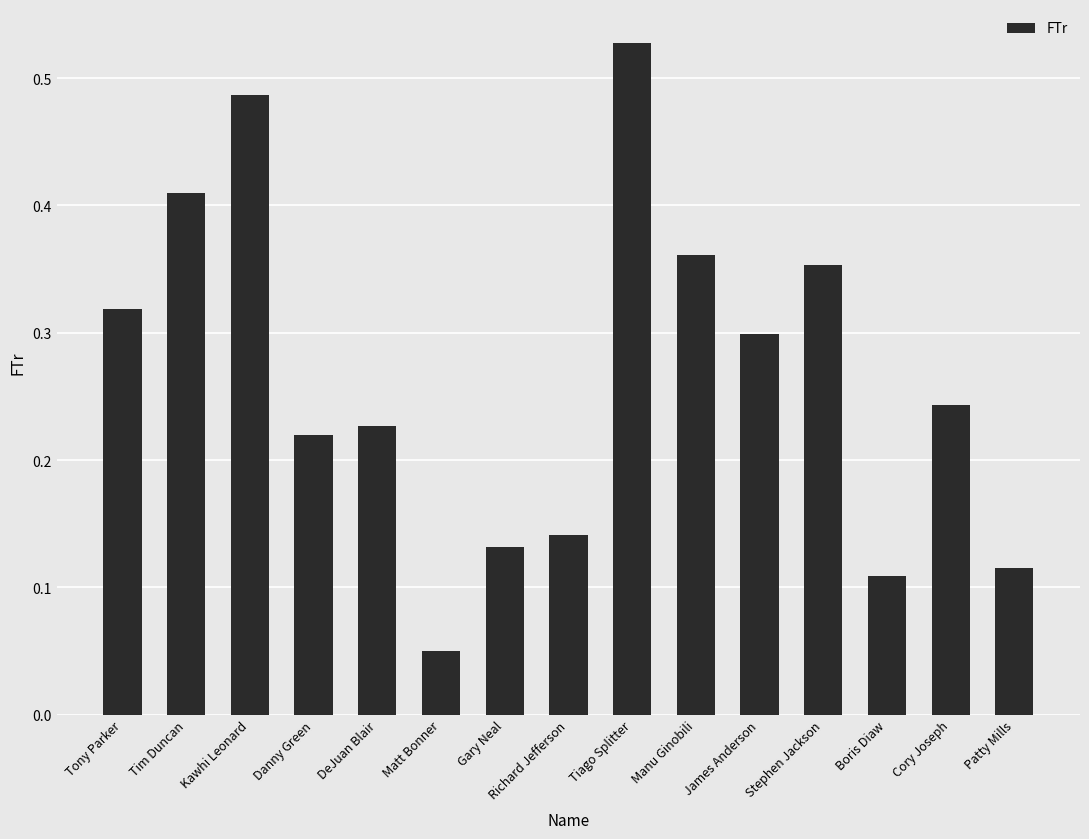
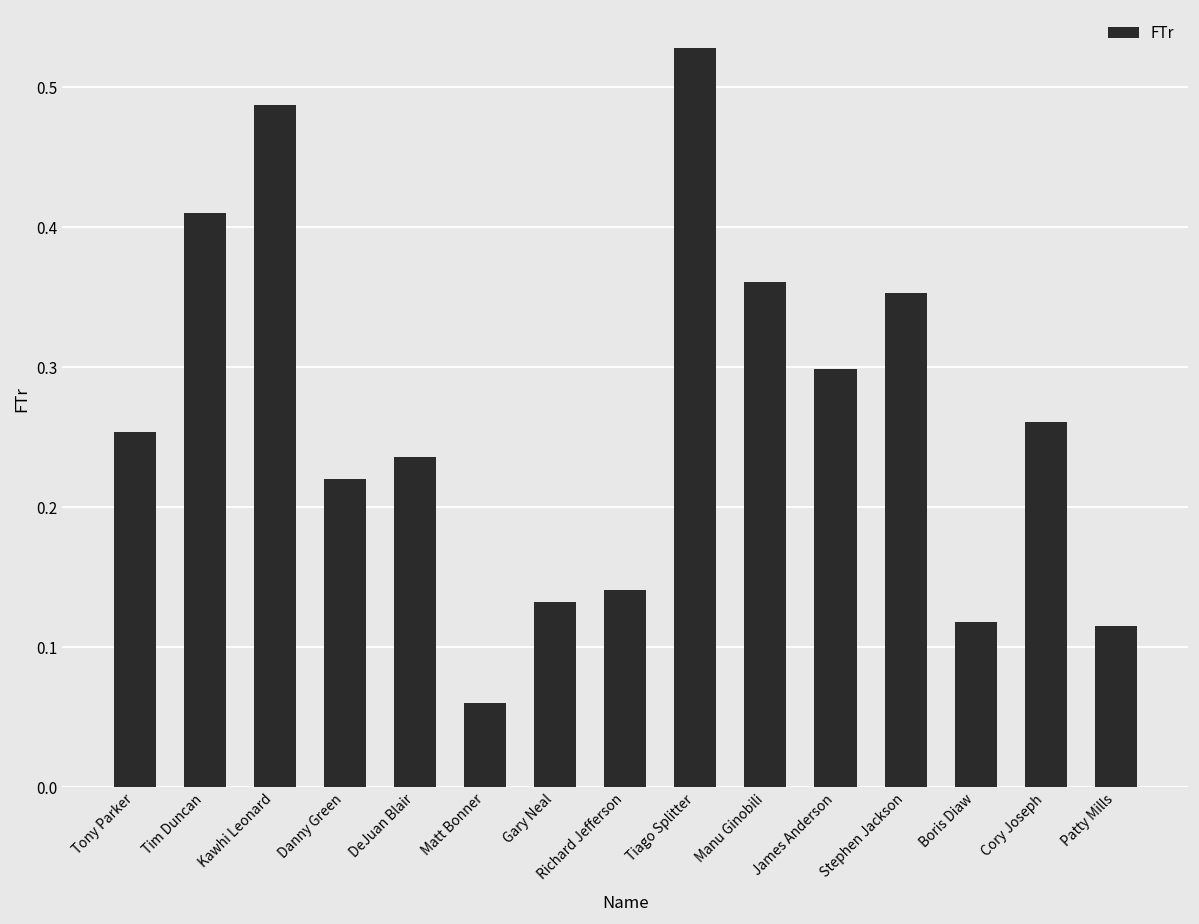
  {
-   "Tony Parker": 0.319,
+   "Tony Parker": 0.254,
    "Tim Duncan": 0.410,
    "Kawhi Leonard": 0.487,
    "Danny Green": 0.220,
-   "DeJuan Blair": 0.227,
-   "Matt Bonner": 0.05,
+   "DeJuan Blair": 0.236,
+   "Matt Bonner": 0.06,
    "Gary Neal": 0.132,
    "Richard Jefferson": 0.141,
    "Tiago Splitter": 0.528,
    "Manu Ginobili": 0.361,
    "James Anderson": 0.299,
    "Stephen Jackson": 0.353,
-   "Boris Diaw": 0.109,
-   "Cory Joseph": 0.243,
+   "Boris Diaw": 0.118,
+   "Cory Joseph": 0.261,
    "Patty Mills": 0.115
  }
